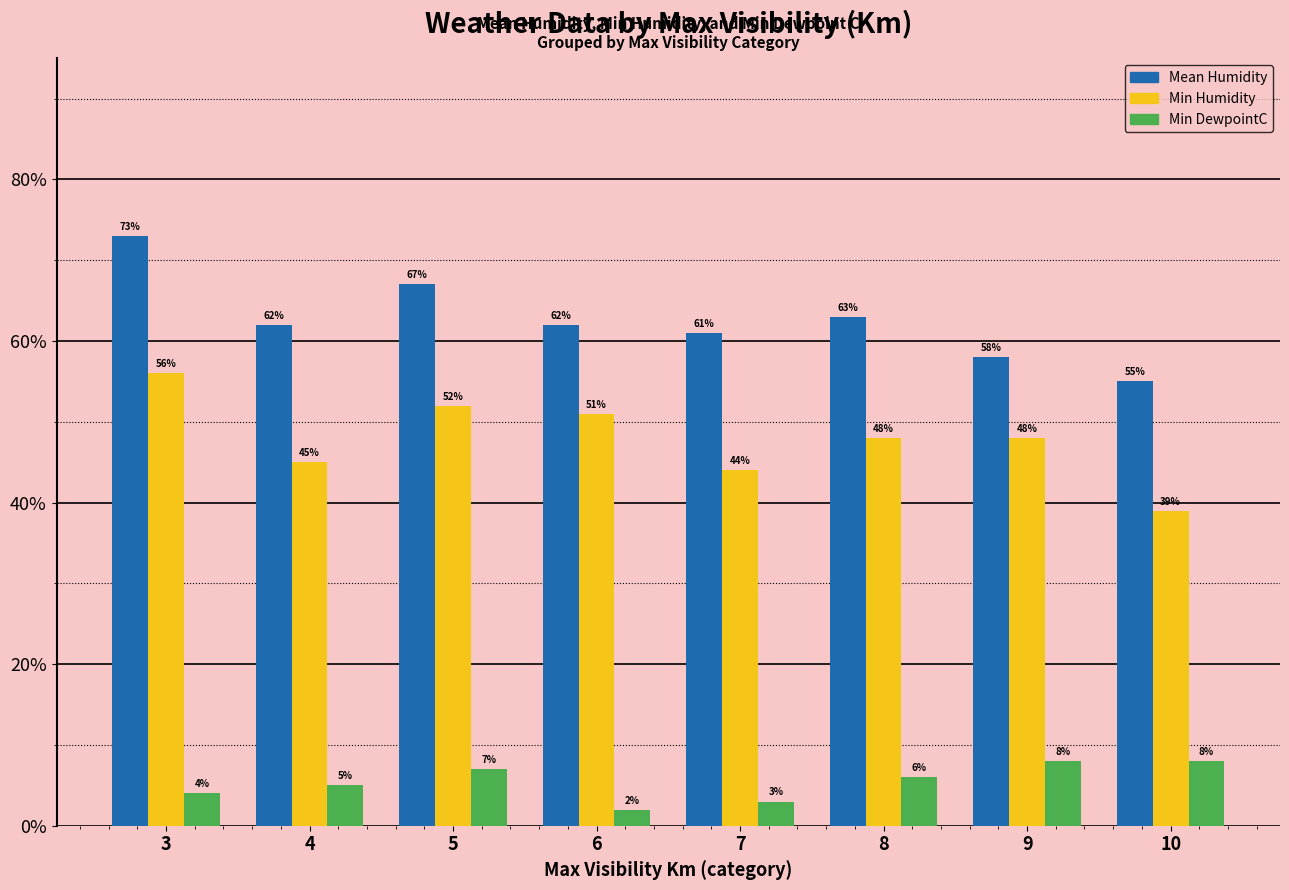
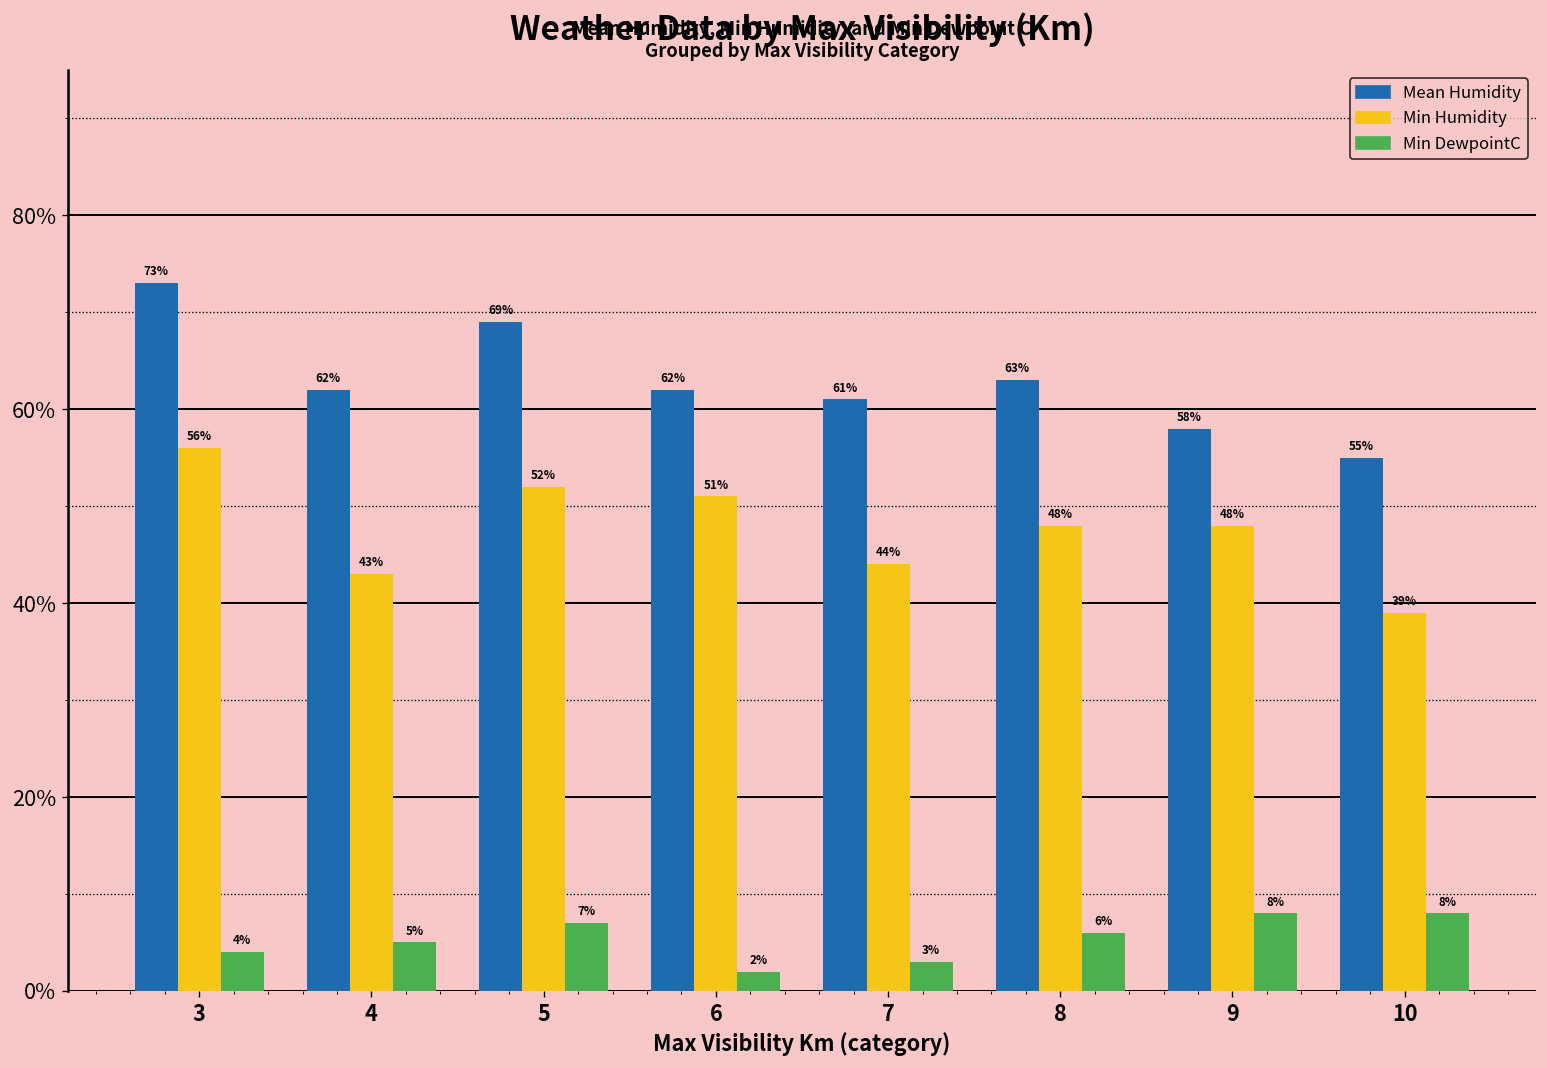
  {
    "Mean Humidity": {
      "3": "73%",
      "4": "62%",
-     "5": "67%",
+     "5": "69%",
      "6": "62%",
      "7": "61%",
      "8": "63%",
      "9": "58%",
      "10": "55%"
    },
    "Min Humidity": {
      "3": "56%",
-     "4": "45%",
+     "4": "43%",
      "5": "52%",
      "6": "51%",
      "7": "44%",
      "8": "48%",
      "9": "48%",
      "10": "39%"
    },
    "Min DewpointC": {
      "3": "4%",
      "4": "5%",
      "5": "7%",
      "6": "2%",
      "7": "3%",
      "8": "6%",
      "9": "8%",
      "10": "8%"
    }
  }
